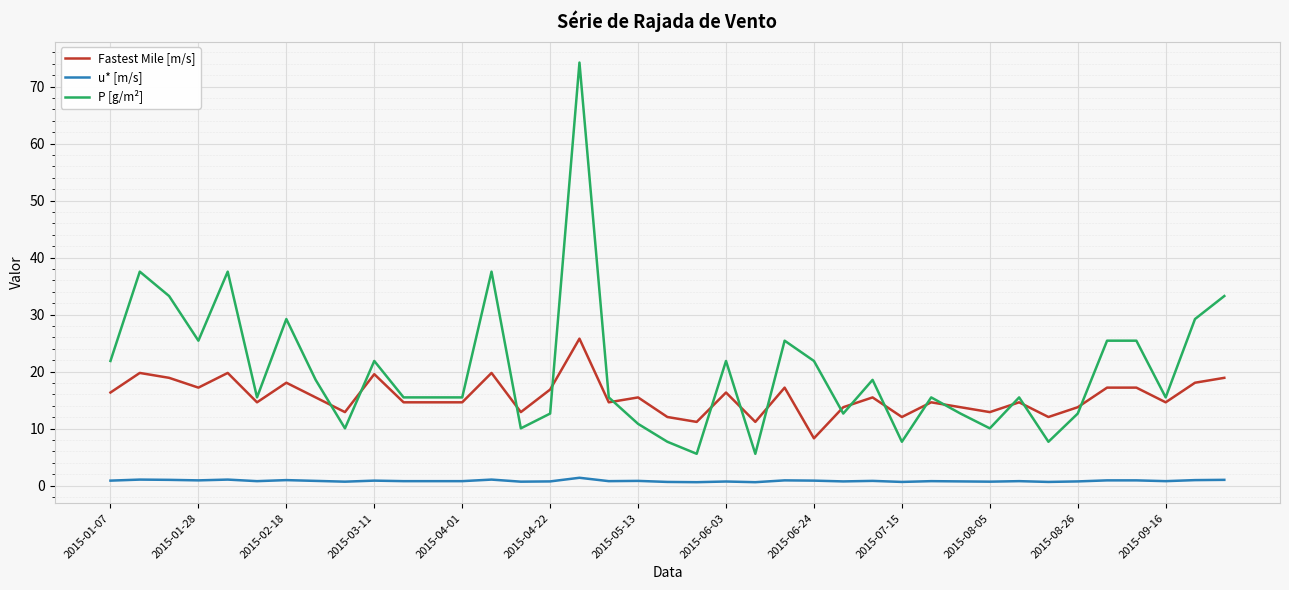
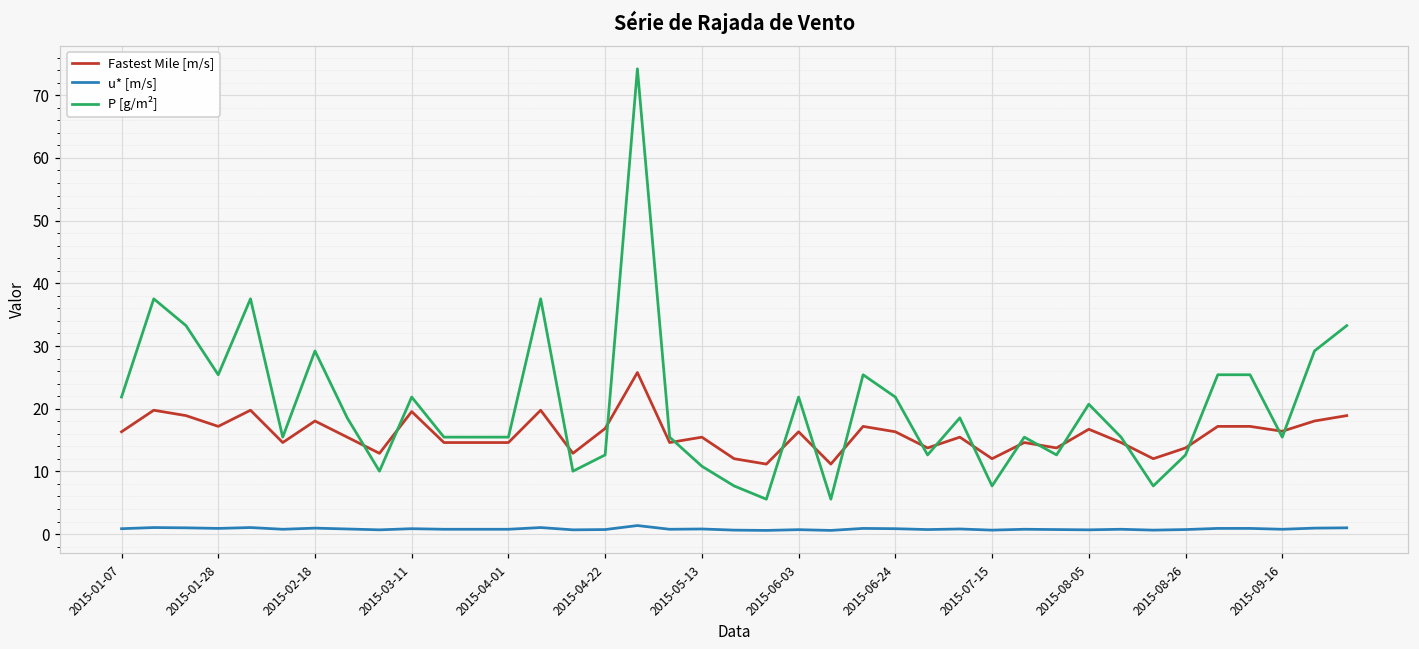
  {
    "Fastest Mile [m/s]": {
      "2015-01-07": 16,
      "2015-01-28": 17,
      "2015-02-18": 18,
      "2015-03-11": 20,
      "2015-04-01": 15,
      "2015-04-22": 17,
      "2015-05-13": 15,
      "2015-06-03": 16,
-     "2015-06-24": 8,
+     "2015-06-24": 16,
      "2015-07-15": 12,
-     "2015-08-05": 13,
+     "2015-08-05": 17,
      "2015-08-26": 14,
-     "2015-09-16": 15
+     "2015-09-16": 16
    },
    "u* [m/s]": {
      "2015-01-07": 1,
      "2015-01-28": 1,
      "2015-02-18": 1,
      "2015-03-11": 1,
      "2015-04-01": 1,
      "2015-04-22": 1,
      "2015-05-13": 1,
      "2015-06-03": 1,
      "2015-06-24": 1,
      "2015-07-15": 1,
      "2015-08-05": 1,
      "2015-08-26": 1,
      "2015-09-16": 1
    },
    "P [g/m²]": {
      "2015-01-07": 22,
      "2015-01-28": 25,
      "2015-02-18": 29,
      "2015-03-11": 22,
      "2015-04-01": 15,
      "2015-04-22": 13,
      "2015-05-13": 11,
      "2015-06-03": 22,
      "2015-06-24": 22,
      "2015-07-15": 8,
-     "2015-08-05": 10,
+     "2015-08-05": 21,
      "2015-08-26": 13,
      "2015-09-16": 15
    }
  }
